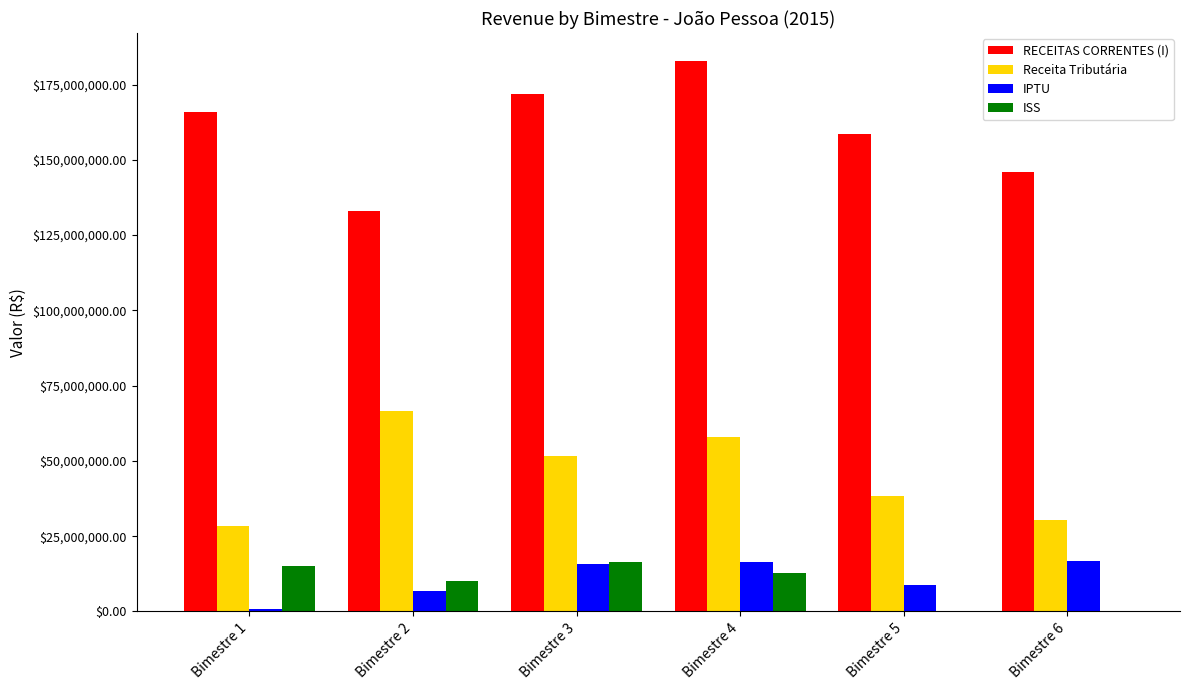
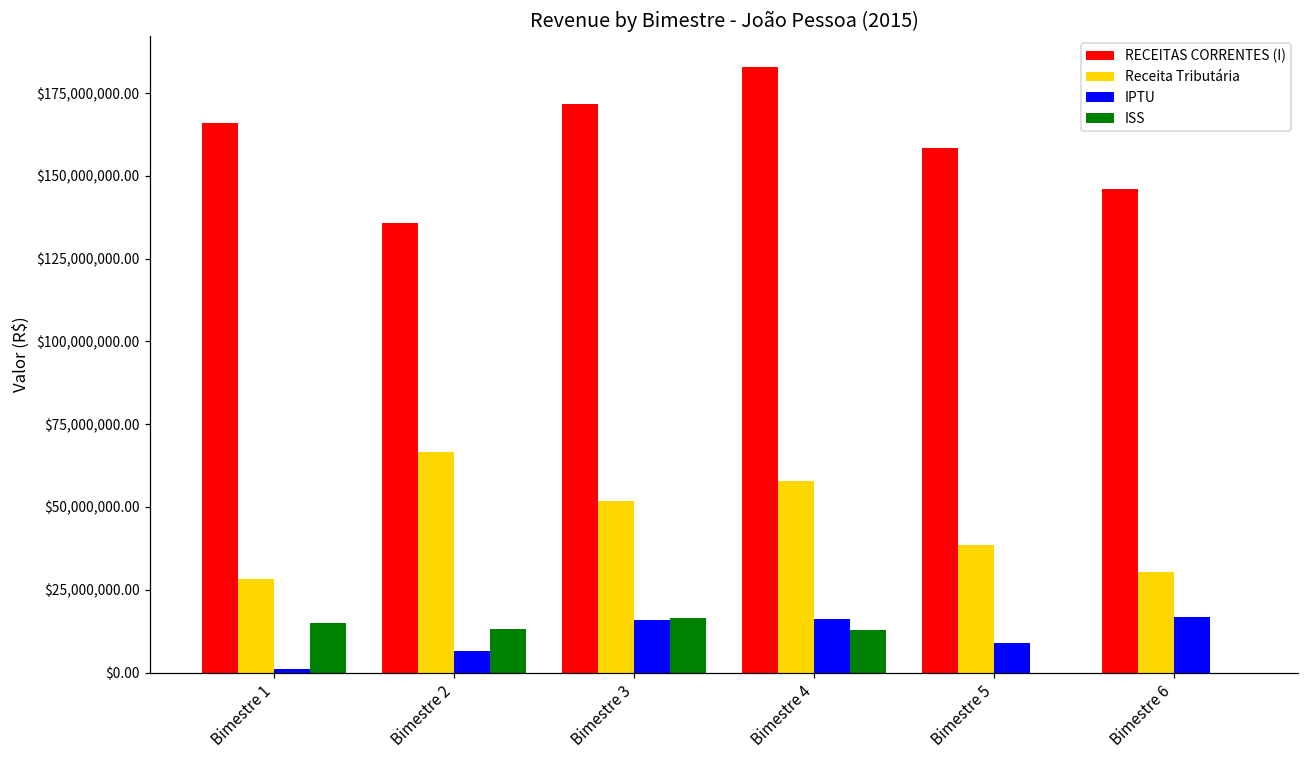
  {
    "RECEITAS CORRENTES (I)": {
      "Bimestre 1": "$166,000,000",
-     "Bimestre 2": "$133,000,000",
+     "Bimestre 2": "$136,000,000",
      "Bimestre 3": "$172,000,000",
      "Bimestre 4": "$183,000,000",
      "Bimestre 5": "$158,000,000",
      "Bimestre 6": "$146,000,000"
    },
    "Receita Tributária": {
      "Bimestre 1": "$28,000,000",
      "Bimestre 2": "$67,000,000",
      "Bimestre 3": "$52,000,000",
      "Bimestre 4": "$58,000,000",
      "Bimestre 5": "$38,000,000",
      "Bimestre 6": "$30,000,000"
    },
    "IPTU": {
      "Bimestre 1": "$1,000,000",
      "Bimestre 2": "$7,000,000",
      "Bimestre 3": "$16,000,000",
      "Bimestre 4": "$16,000,000",
      "Bimestre 5": "$9,000,000",
      "Bimestre 6": "$17,000,000"
    },
    "ISS": {
      "Bimestre 1": "$15,000,000",
-     "Bimestre 2": "$10,000,000",
+     "Bimestre 2": "$13,000,000",
      "Bimestre 3": "$16,000,000",
      "Bimestre 4": "$13,000,000",
      "Bimestre 5": "$0",
      "Bimestre 6": "$0"
    }
  }
